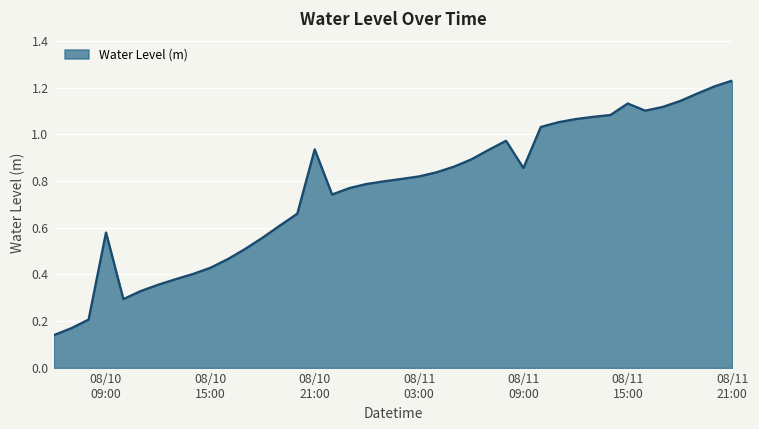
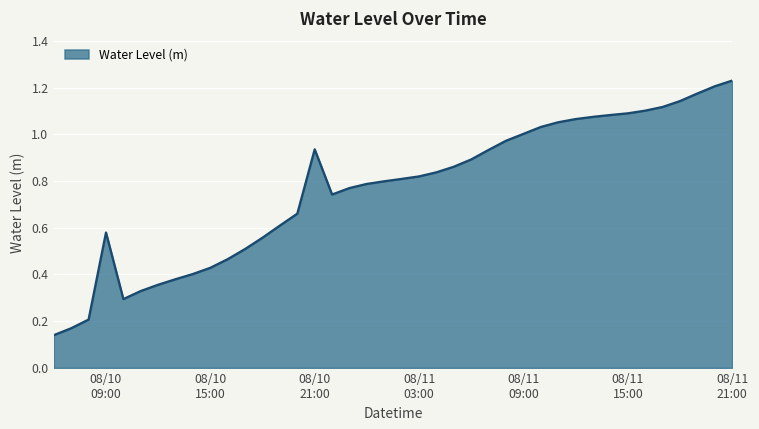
  {
    "08/10 09:00": 0.58,
    "08/10 15:00": 0.43,
    "08/10 21:00": 0.94,
    "08/11 03:00": 0.82,
-   "08/11 09:00": 0.86,
-   "08/11 15:00": 1.13,
+   "08/11 09:00": 1.00,
+   "08/11 15:00": 1.09,
    "08/11 21:00": 1.23
  }
